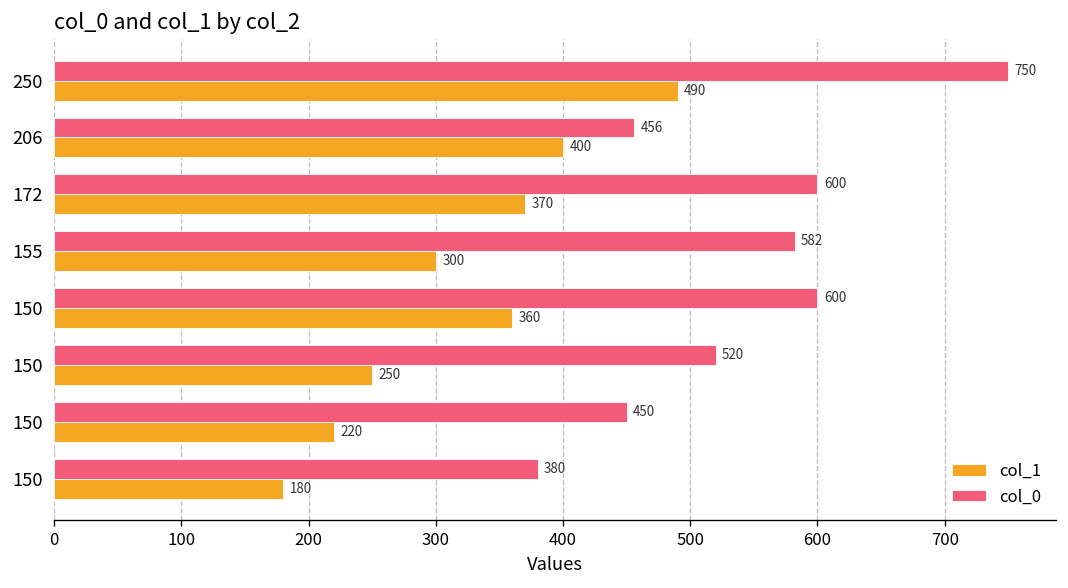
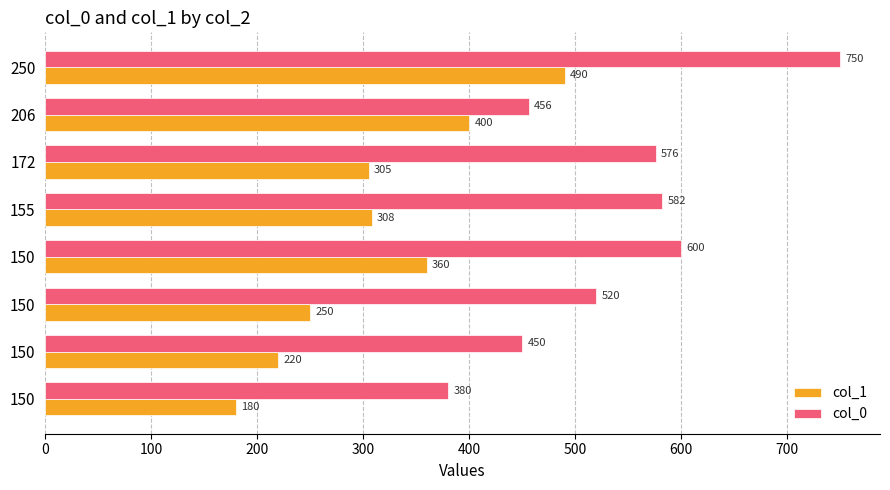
  {
    "col_1": {
      "250": 490,
      "206": 400,
-     "172": 370,
-     "155": 300
+     "172": 305,
+     "155": 308
    },
    "col_0": {
      "250": 750,
      "206": 456,
-     "172": 600,
+     "172": 576,
      "155": 582
    }
  }
